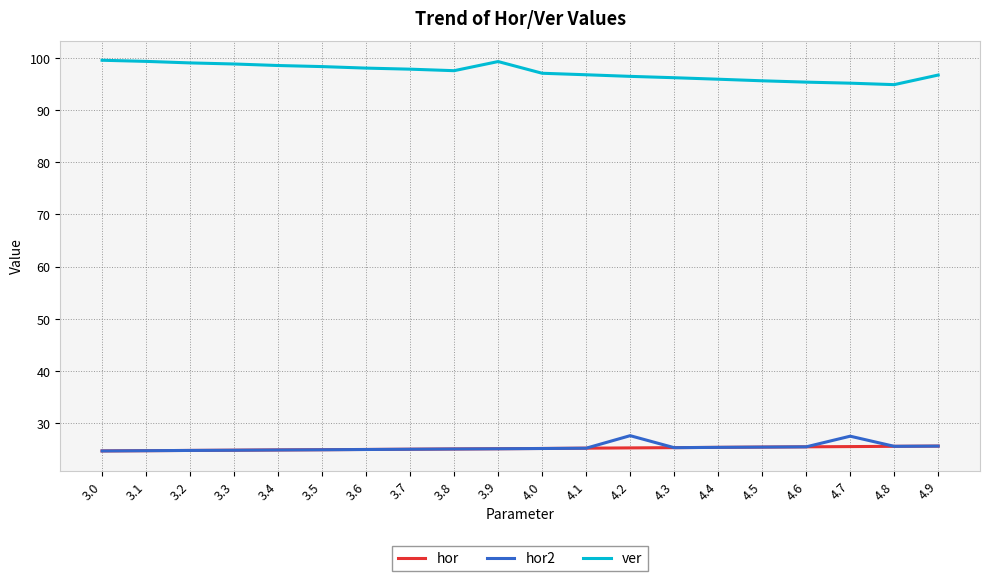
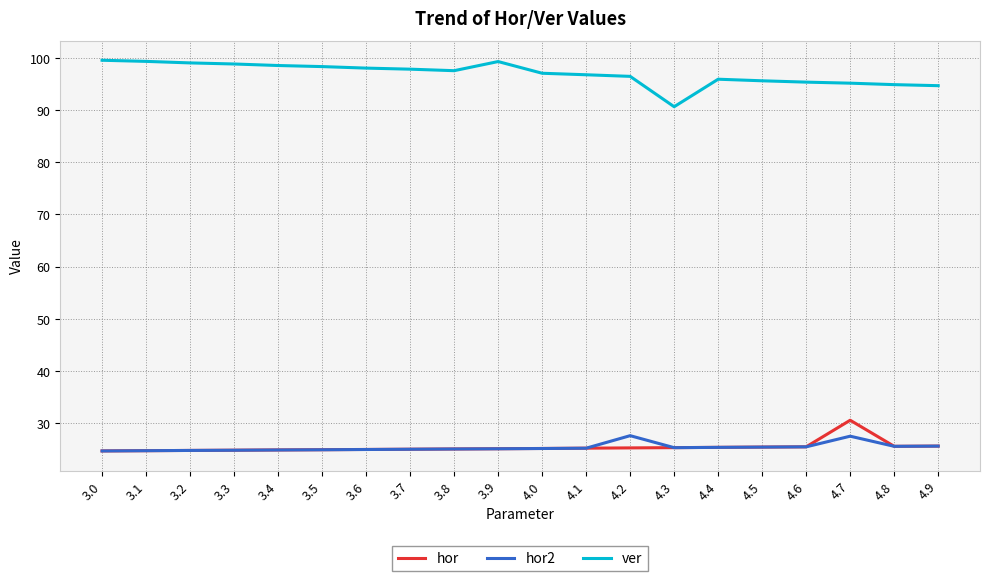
  {
    "hor": {
      "4.2": 25,
-     "4.7": 26
+     "4.7": 31
    },
    "hor2": {
      "4.2": 28,
      "4.7": 28
    },
    "ver": {
      "3.0": 100,
      "3.1": 99,
      "3.2": 99,
      "3.3": 99,
      "3.4": 99,
      "3.5": 98,
      "3.6": 98,
      "3.7": 98,
      "3.8": 98,
      "3.9": 99,
      "4.0": 97,
      "4.1": 97,
      "4.2": 96,
-     "4.3": 96,
+     "4.3": 91,
      "4.4": 96,
      "4.5": 96,
      "4.6": 95,
      "4.7": 95,
      "4.8": 95,
-     "4.9": 97
+     "4.9": 95
    }
  }
